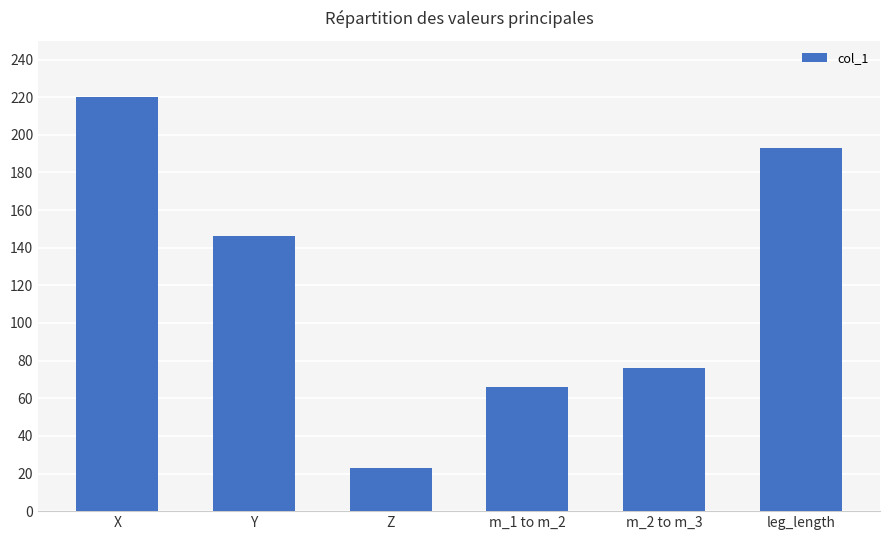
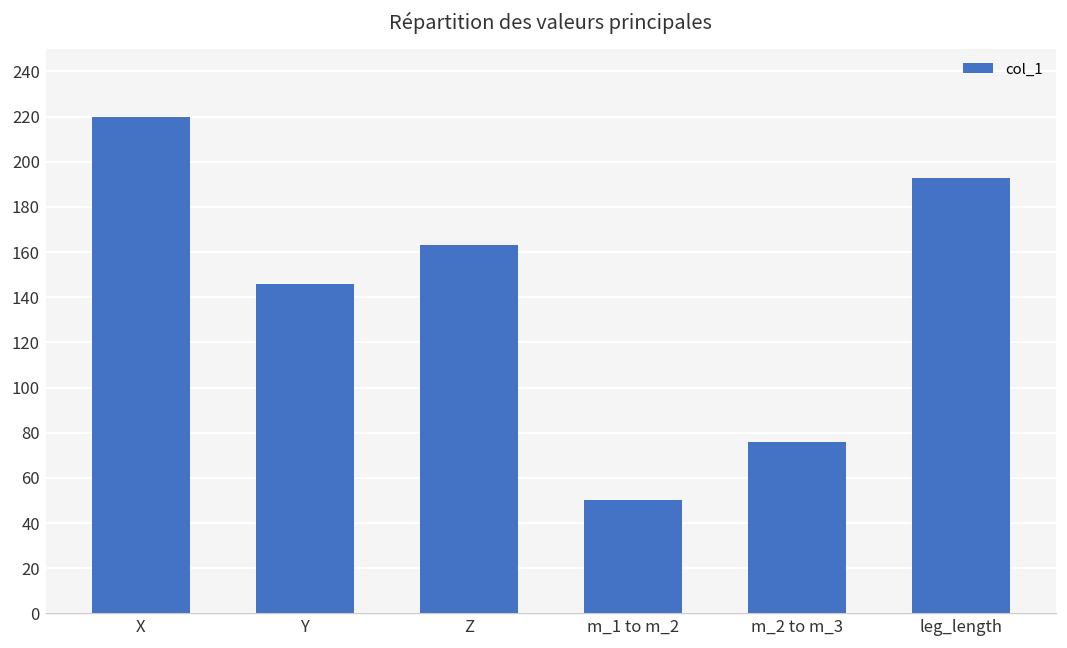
  {
    "X": 220,
    "Y": 146,
-   "Z": 23,
-   "m_1 to m_2": 66,
+   "Z": 163,
+   "m_1 to m_2": 50,
    "m_2 to m_3": 76,
    "leg_length": 193
  }
